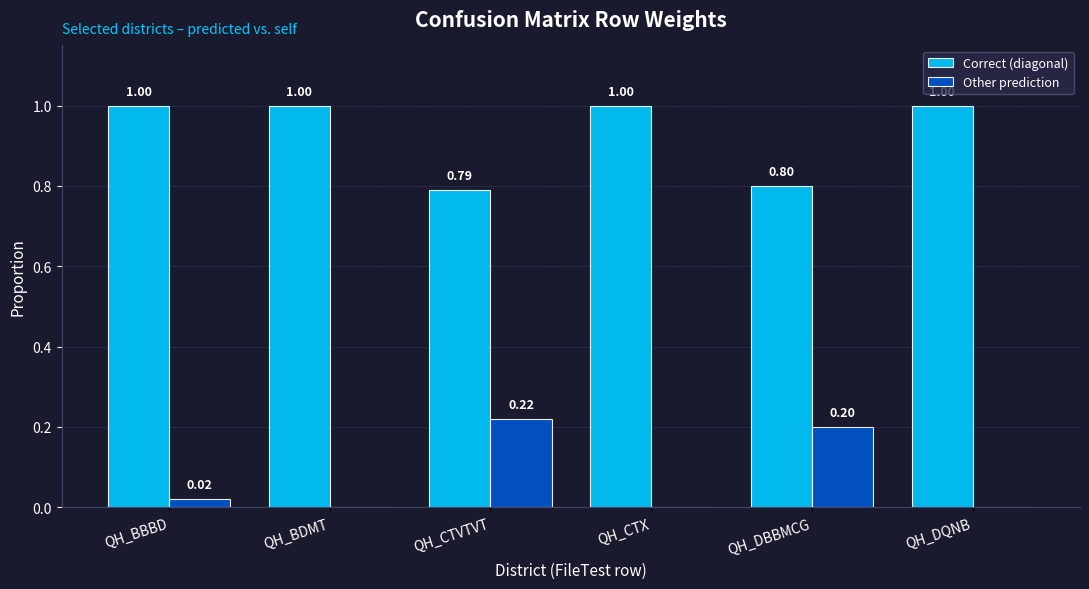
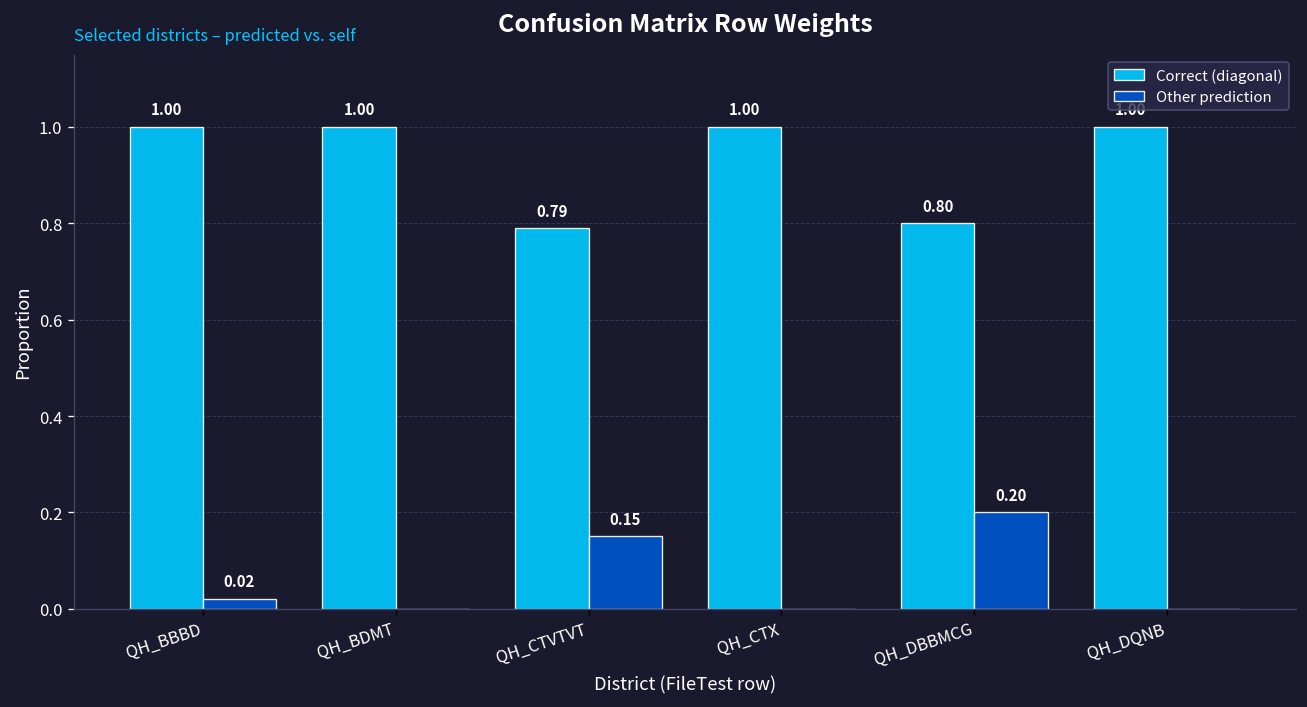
  {
    "Correct (diagonal)": {
      "QH_BBBD": 1.00,
      "QH_BDMT": 1.00,
      "QH_CTVTVT": 0.79,
      "QH_CTX": 1.00,
      "QH_DBBMCG": 0.80
    },
    "Other prediction": {
      "QH_BBBD": 0.02,
-     "QH_CTVTVT": 0.22,
+     "QH_CTVTVT": 0.15,
      "QH_DBBMCG": 0.20
    }
  }
